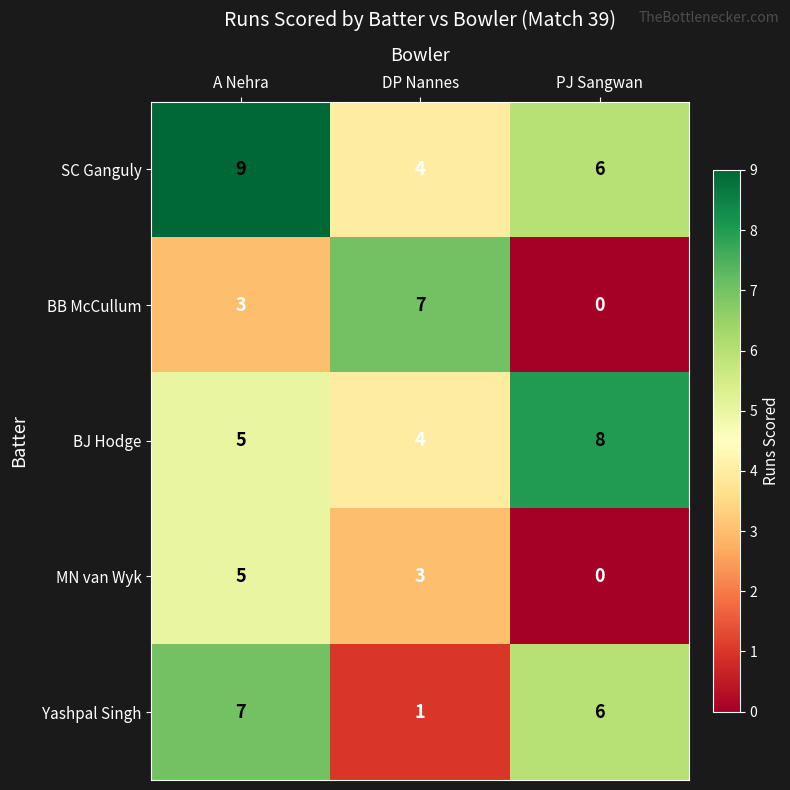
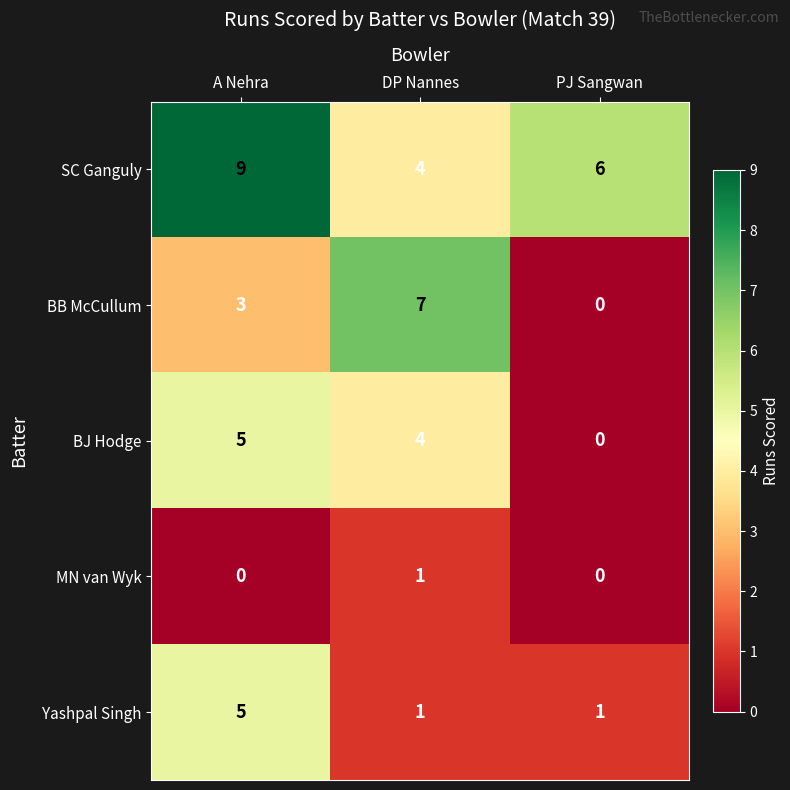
  {
    "SC Ganguly": {
      "A Nehra": 9,
      "DP Nannes": 4,
      "PJ Sangwan": 6
    },
    "BB McCullum": {
      "A Nehra": 3,
      "DP Nannes": 7,
      "PJ Sangwan": 0
    },
    "BJ Hodge": {
      "A Nehra": 5,
      "DP Nannes": 4,
-     "PJ Sangwan": 8
+     "PJ Sangwan": 0
    },
    "MN van Wyk": {
-     "A Nehra": 5,
-     "DP Nannes": 3,
+     "A Nehra": 0,
+     "DP Nannes": 1,
      "PJ Sangwan": 0
    },
    "Yashpal Singh": {
-     "A Nehra": 7,
+     "A Nehra": 5,
      "DP Nannes": 1,
-     "PJ Sangwan": 6
+     "PJ Sangwan": 1
    }
  }
